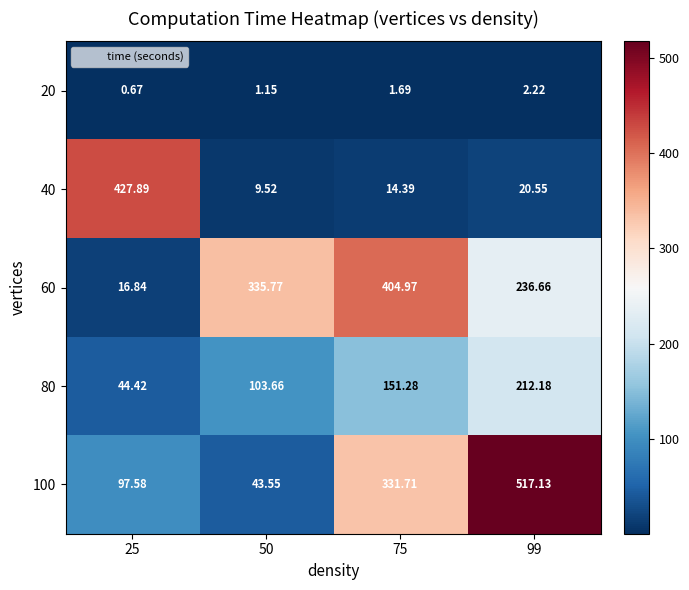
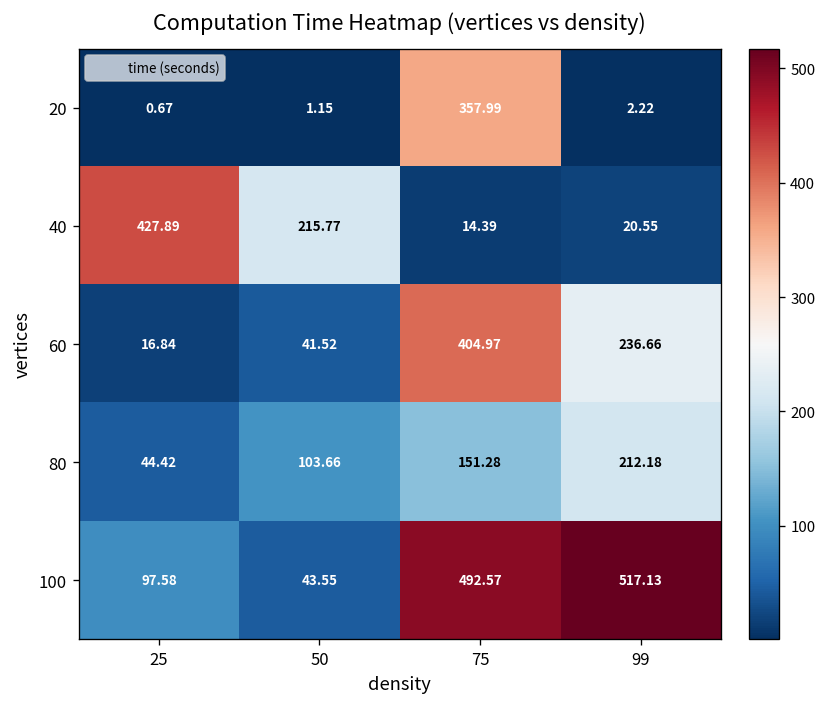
  {
    "20": {
      "25": 0.67,
      "50": 1.15,
-     "75": 1.69,
+     "75": 357.99,
      "99": 2.22
    },
    "40": {
      "25": 427.89,
-     "50": 9.52,
+     "50": 215.77,
      "75": 14.39,
      "99": 20.55
    },
    "60": {
      "25": 16.84,
-     "50": 335.77,
+     "50": 41.52,
      "75": 404.97,
      "99": 236.66
    },
    "80": {
      "25": 44.42,
      "50": 103.66,
      "75": 151.28,
      "99": 212.18
    },
    "100": {
      "25": 97.58,
      "50": 43.55,
-     "75": 331.71,
+     "75": 492.57,
      "99": 517.13
    }
  }
